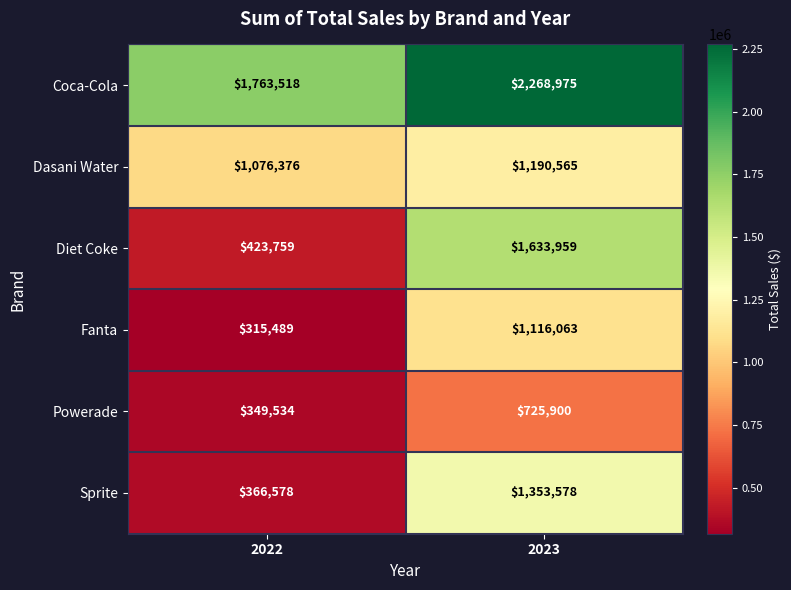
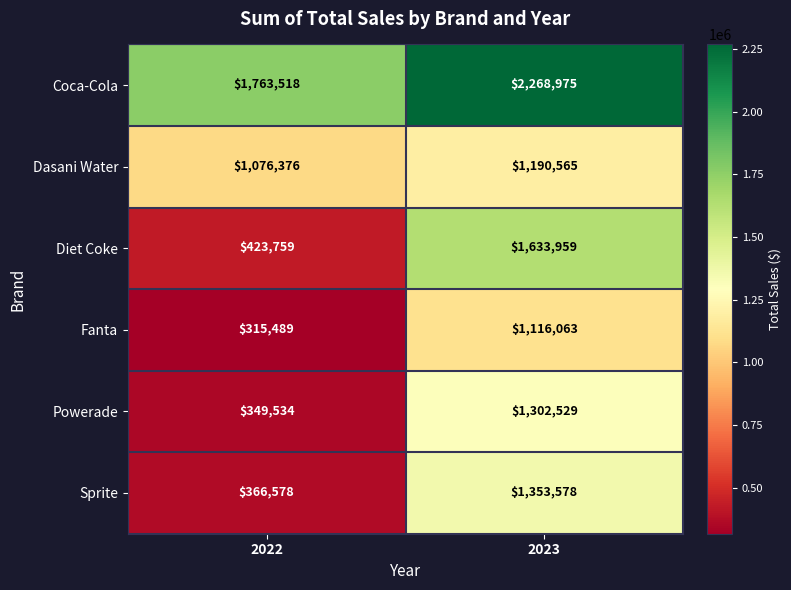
  {
    "Coca-Cola": {
      "2022": "$1,763,518",
      "2023": "$2,268,975"
    },
    "Dasani Water": {
      "2022": "$1,076,376",
      "2023": "$1,190,565"
    },
    "Diet Coke": {
      "2022": "$423,759",
      "2023": "$1,633,959"
    },
    "Fanta": {
      "2022": "$315,489",
      "2023": "$1,116,063"
    },
    "Powerade": {
      "2022": "$349,534",
-     "2023": "$725,900"
+     "2023": "$1,302,529"
    },
    "Sprite": {
      "2022": "$366,578",
      "2023": "$1,353,578"
    }
  }
